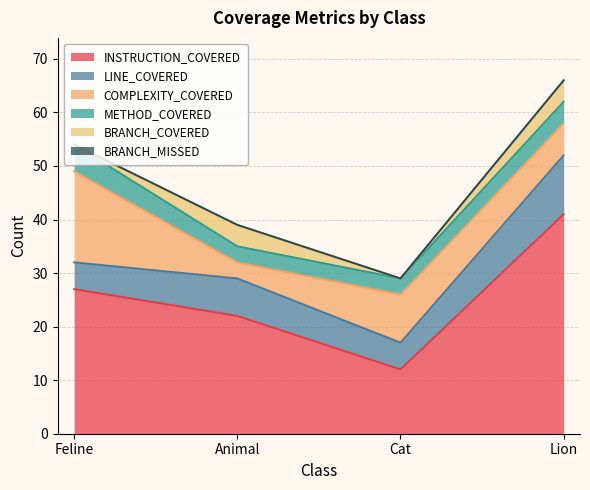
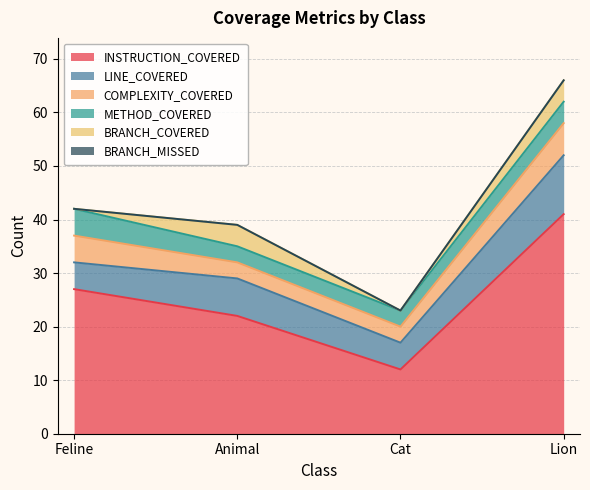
  {
    "INSTRUCTION_COVERED": {
      "Feline": 27,
      "Animal": 22,
      "Cat": 12,
      "Lion": 41
    },
    "COMPLEXITY_COVERED": {
-     "Feline": 17,
+     "Feline": 5,
      "Animal": 3,
-     "Cat": 9,
+     "Cat": 3,
      "Lion": 6
    }
  }
